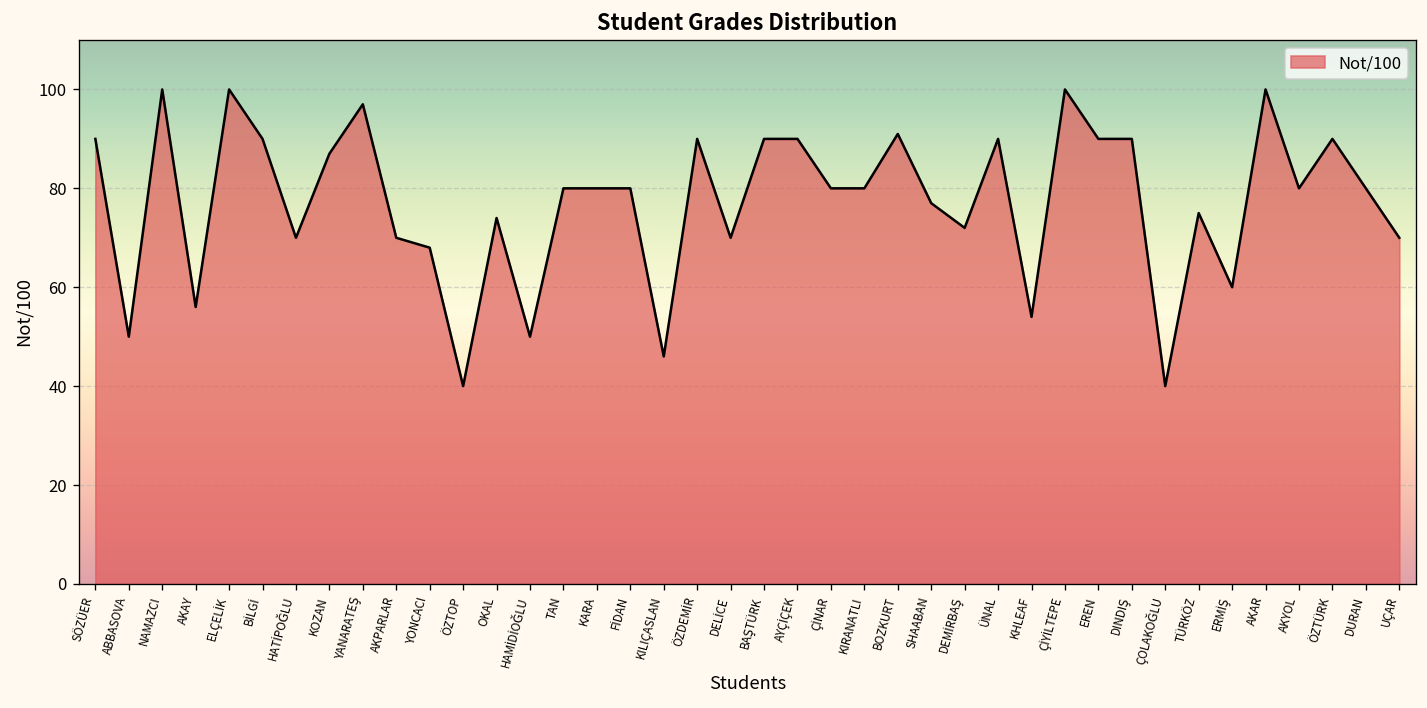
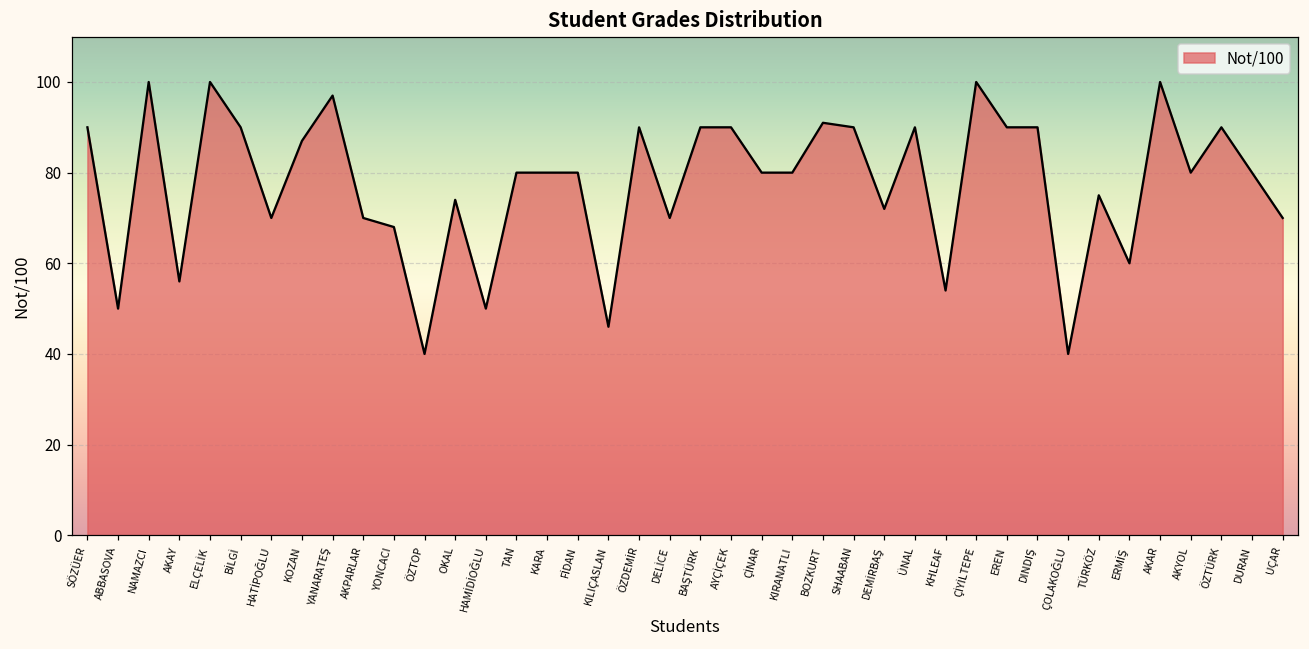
  {
    "SÖZÜER": 90,
    "ABBASOVA": 50,
    "NAMAZCI": 100,
    "AKAY": 56,
    "ELÇELİK": 100,
    "BİLGİ": 90,
    "HATİPOĞLU": 70,
    "KOZAN": 87,
    "YANARATEŞ": 97,
    "AKPARLAR": 70,
    "YONCACI": 68,
    "ÖZTOP": 40,
    "OKAL": 74,
    "HAMİDİOĞLU": 50,
    "TAN": 80,
    "KARA": 80,
    "FİDAN": 80,
    "KILIÇASLAN": 46,
    "ÖZDEMİR": 90,
    "DELİCE": 70,
    "BAŞTÜRK": 90,
    "AYÇİÇEK": 90,
    "ÇİNAR": 80,
    "KIRANATLI": 80,
    "BOZKURT": 91,
-   "SHAABAN": 77,
+   "SHAABAN": 90,
    "DEMİRBAŞ": 72,
    "ÜNAL": 90,
    "KHLEAF": 54,
    "ÇİYİLTEPE": 100,
    "EREN": 90,
    "DINDIŞ": 90,
    "ÇOLAKOĞLU": 40,
    "TÜRKÖZ": 75,
    "ERMİŞ": 60,
    "AKAR": 100,
    "AKYOL": 80,
    "ÖZTÜRK": 90,
    "DURAN": 80,
    "UÇAR": 70
  }
